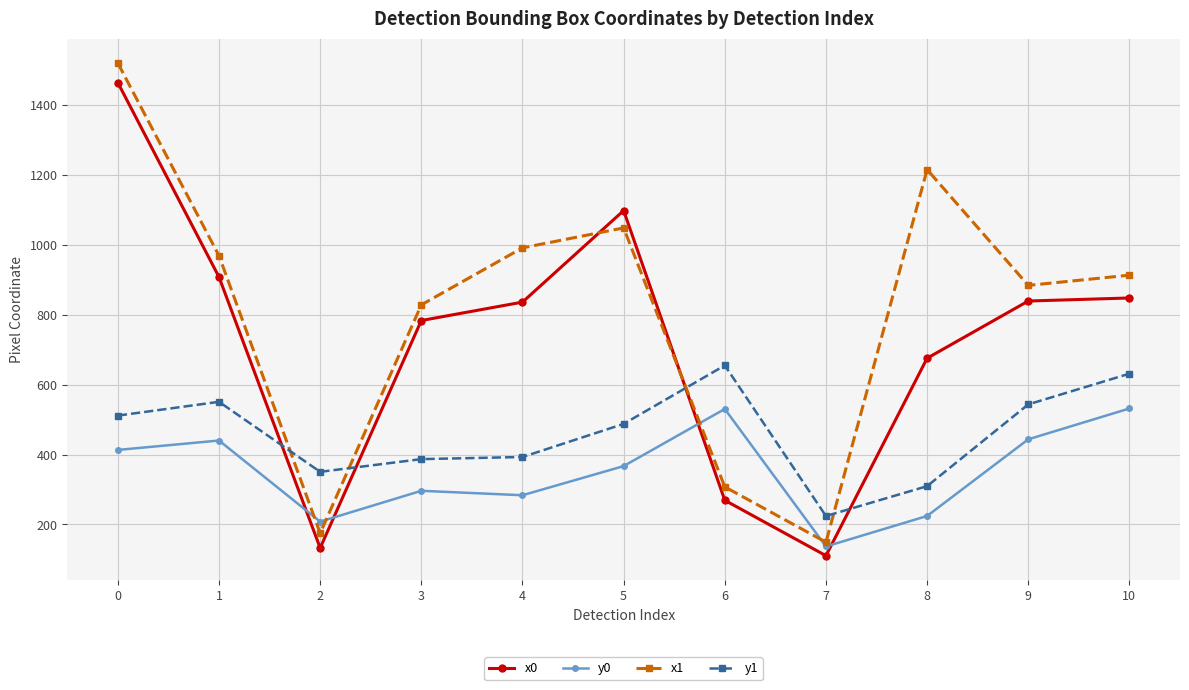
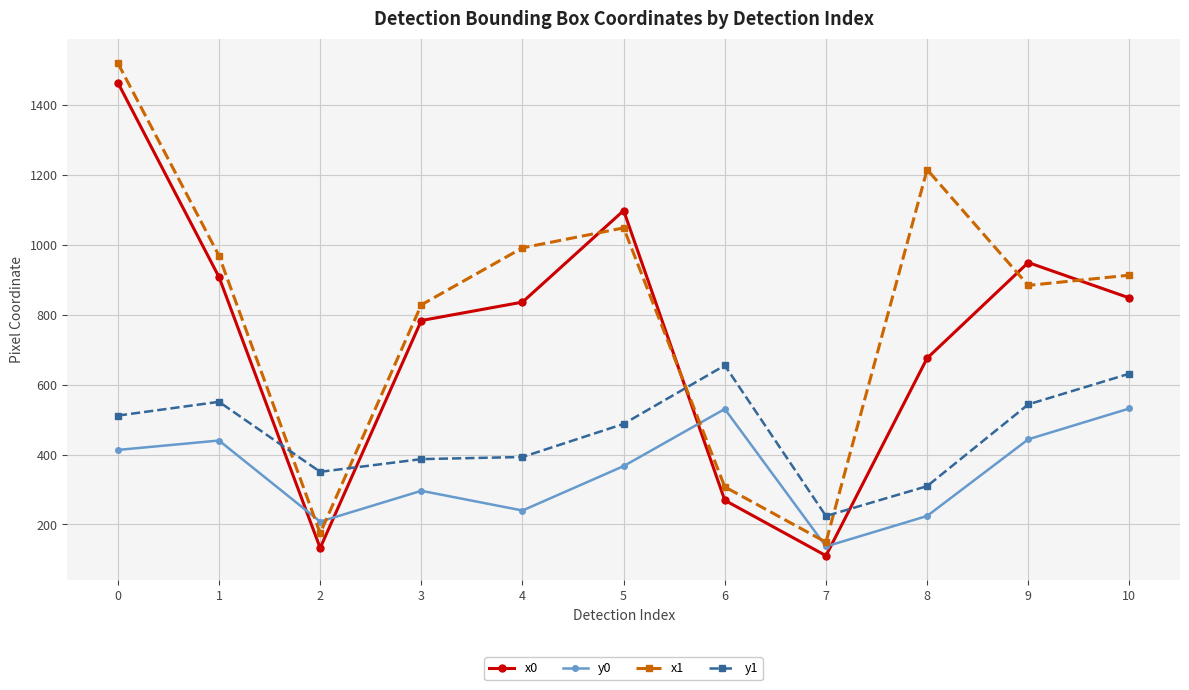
  {
    "x0": {
      "0": 1460,
      "1": 910,
      "2": 130,
      "3": 780,
      "4": 840,
      "5": 1100,
      "6": 270,
      "7": 110,
      "8": 680,
-     "9": 840,
+     "9": 950,
      "10": 850
    },
    "y0": {
      "0": 410,
      "1": 440,
      "2": 210,
      "3": 300,
-     "4": 280,
+     "4": 240,
      "5": 370,
      "6": 530,
      "7": 140,
      "8": 220,
      "9": 440,
      "10": 530
    },
    "x1": {
      "0": 1520,
      "1": 970,
      "2": 170,
      "3": 830,
      "4": 990,
      "5": 1050,
      "6": 310,
      "7": 150,
      "8": 1210,
      "9": 880,
      "10": 910
    },
    "y1": {
      "0": 510,
      "1": 550,
      "2": 350,
      "3": 390,
      "4": 390,
      "5": 490,
      "6": 650,
      "7": 220,
      "8": 310,
      "9": 540,
      "10": 630
    }
  }
